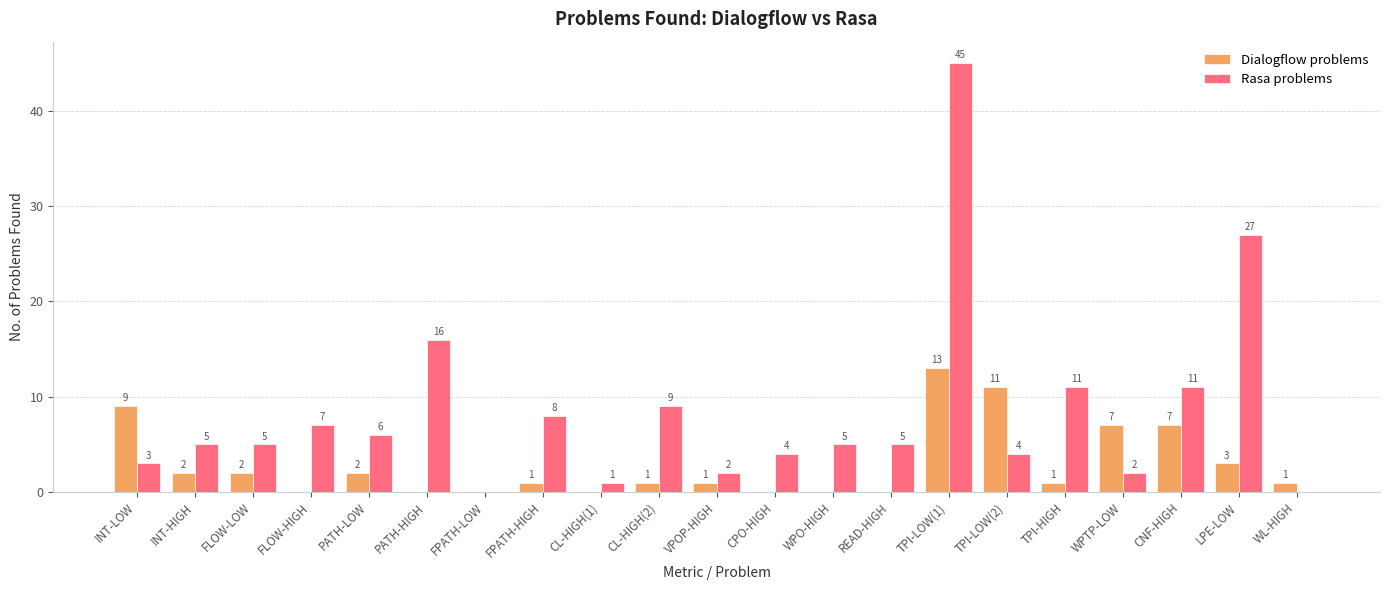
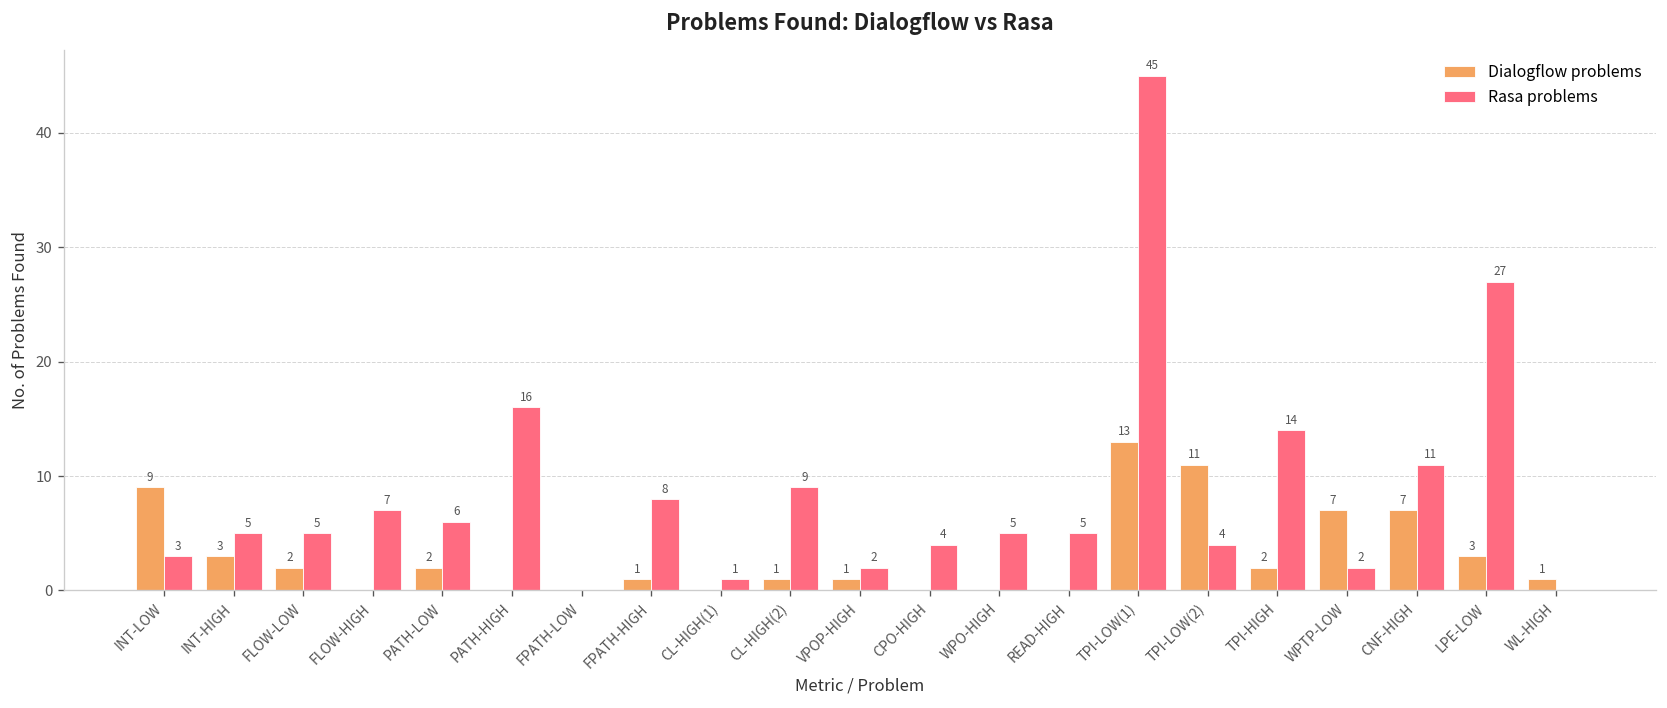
  {
    "Dialogflow problems": {
      "INT-LOW": 9,
-     "INT-HIGH": 2,
+     "INT-HIGH": 3,
      "FLOW-LOW": 2,
      "PATH-LOW": 2,
      "FPATH-HIGH": 1,
      "CL-HIGH(2)": 1,
      "VPOP-HIGH": 1,
      "TPI-LOW(1)": 13,
      "TPI-LOW(2)": 11,
-     "TPI-HIGH": 1,
+     "TPI-HIGH": 2,
      "WPTP-LOW": 7,
      "CNF-HIGH": 7,
      "LPE-LOW": 3,
      "WL-HIGH": 1
    },
    "Rasa problems": {
      "INT-LOW": 3,
      "INT-HIGH": 5,
      "FLOW-LOW": 5,
      "FLOW-HIGH": 7,
      "PATH-LOW": 6,
      "PATH-HIGH": 16,
      "FPATH-HIGH": 8,
      "CL-HIGH(1)": 1,
      "CL-HIGH(2)": 9,
      "VPOP-HIGH": 2,
      "CPO-HIGH": 4,
      "WPO-HIGH": 5,
      "READ-HIGH": 5,
      "TPI-LOW(1)": 45,
      "TPI-LOW(2)": 4,
-     "TPI-HIGH": 11,
+     "TPI-HIGH": 14,
      "WPTP-LOW": 2,
      "CNF-HIGH": 11,
      "LPE-LOW": 27
    }
  }
